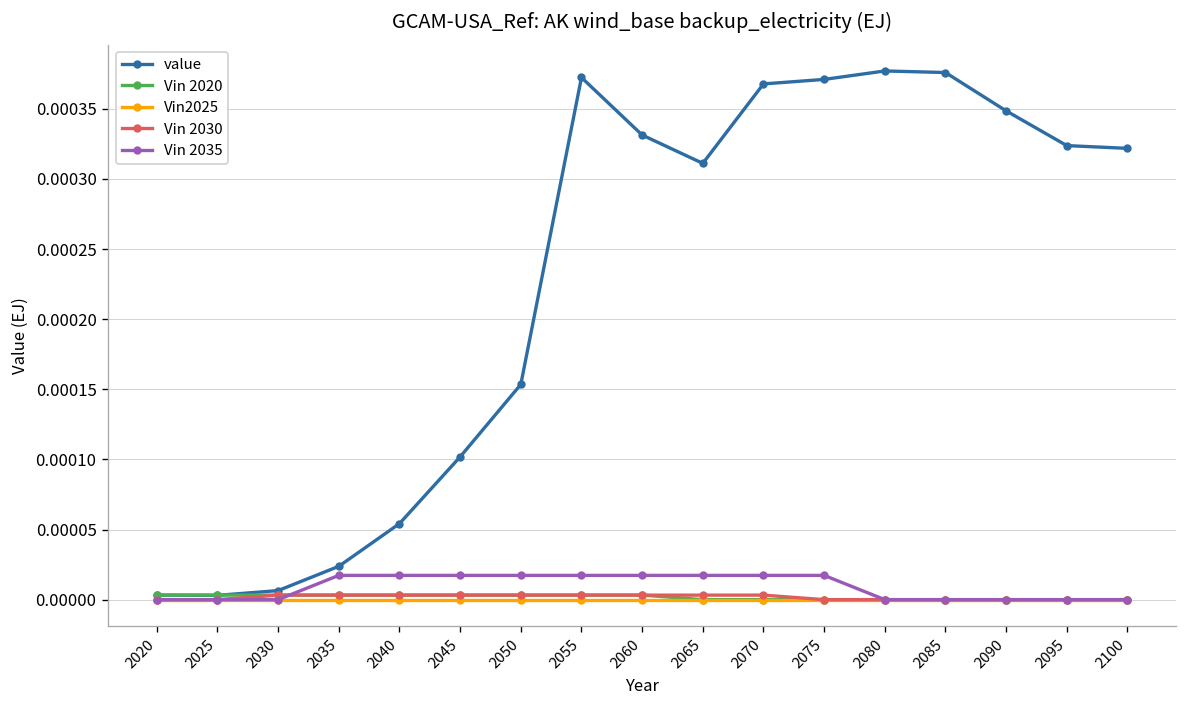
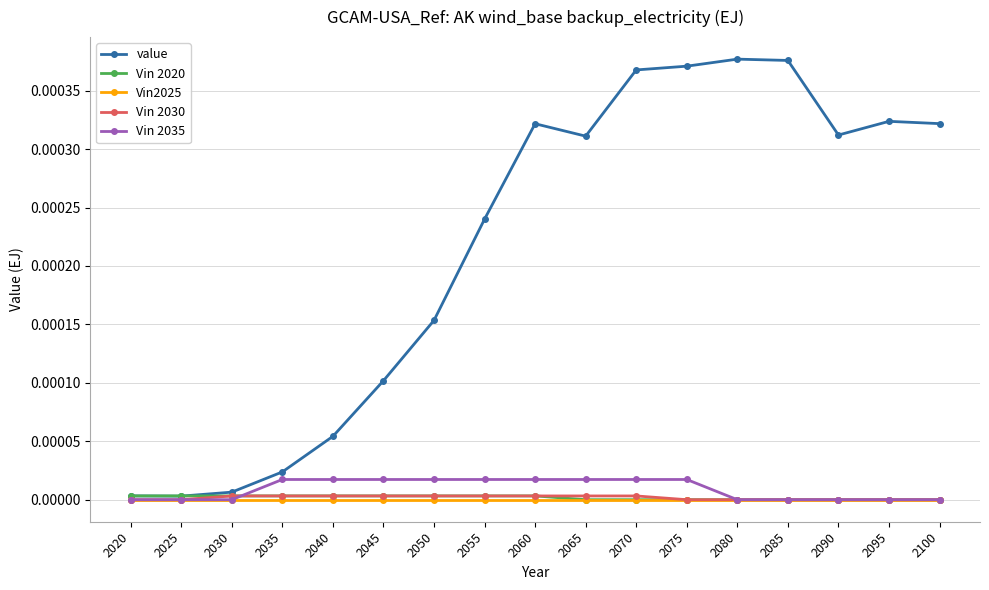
  {
    "value": {
      "2030": 0.000006,
      "2035": 0.000024,
      "2040": 0.000054,
      "2045": 0.000102,
      "2050": 0.000153,
-     "2055": 0.000372,
-     "2060": 0.000331,
+     "2055": 0.000240,
+     "2060": 0.000322,
      "2065": 0.000311,
      "2070": 0.000368,
      "2075": 0.000371,
      "2080": 0.000377,
      "2085": 0.000376,
-     "2090": 0.000349,
+     "2090": 0.000312,
      "2095": 0.000324,
      "2100": 0.000322
    },
    "Vin2025": {
      "2035": 0.000000,
      "2040": 0.000000,
      "2045": 0.000000,
      "2050": 0.000000,
      "2055": 0.000000,
      "2060": 0.000000
    },
    "Vin 2030": {
      "2065": 0.000003,
      "2070": 0.000003
    },
    "Vin 2035": {
      "2035": 0.000017,
      "2040": 0.000017,
      "2045": 0.000017,
      "2050": 0.000017,
      "2055": 0.000017,
      "2060": 0.000017,
      "2065": 0.000017,
      "2070": 0.000017,
      "2075": 0.000017
    }
  }
